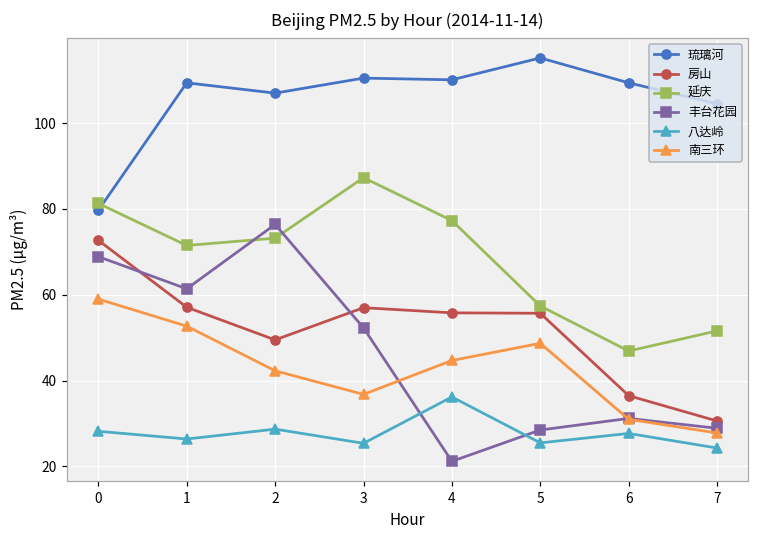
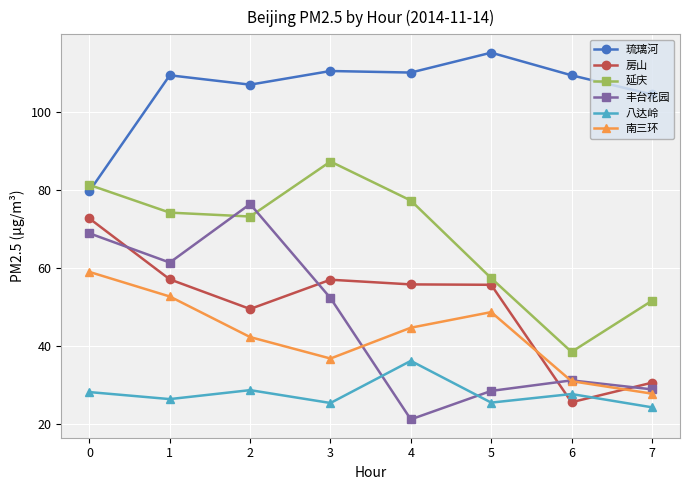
  {
    "房山": {
      "0": 73,
      "1": 57,
      "2": 50,
      "3": 57,
      "4": 56,
      "5": 56,
-     "6": 37,
+     "6": 26,
      "7": 31
    },
    "延庆": {
      "0": 81,
-     "1": 72,
+     "1": 74,
      "2": 73,
      "3": 87,
      "4": 77,
      "5": 57,
-     "6": 47,
+     "6": 39,
      "7": 52
    },
    "丰台花园": {
      "0": 69,
      "1": 61,
      "2": 76,
      "3": 52,
      "4": 21,
      "5": 29,
      "7": 29
    },
    "南三环": {
      "0": 59,
      "1": 53,
      "2": 42,
      "3": 37,
      "4": 45,
      "5": 49,
      "7": 28
    }
  }
